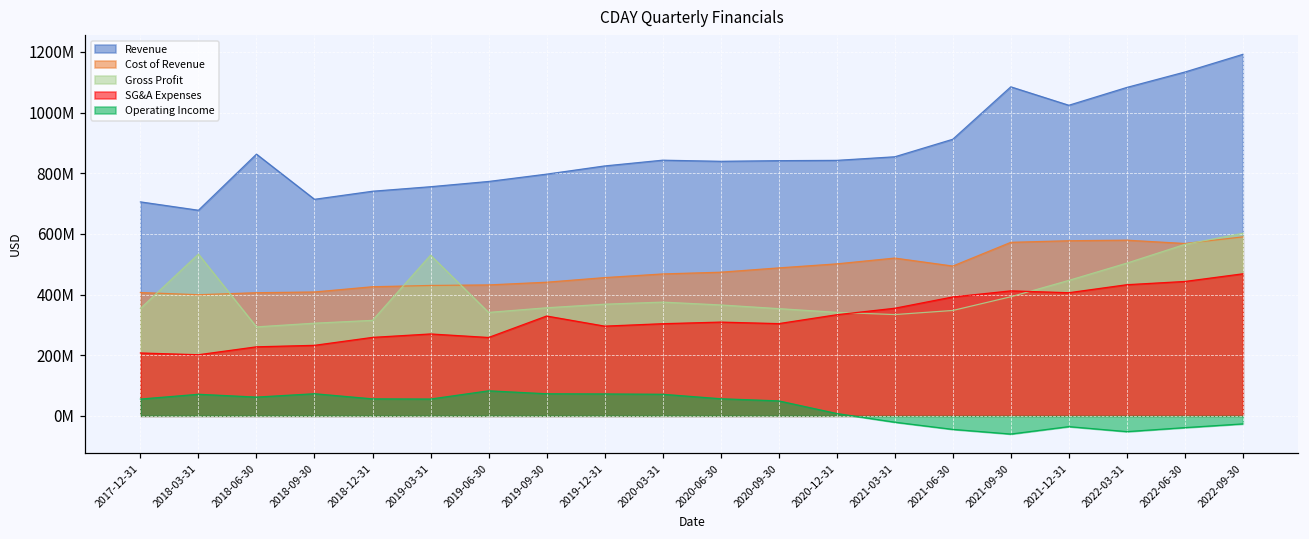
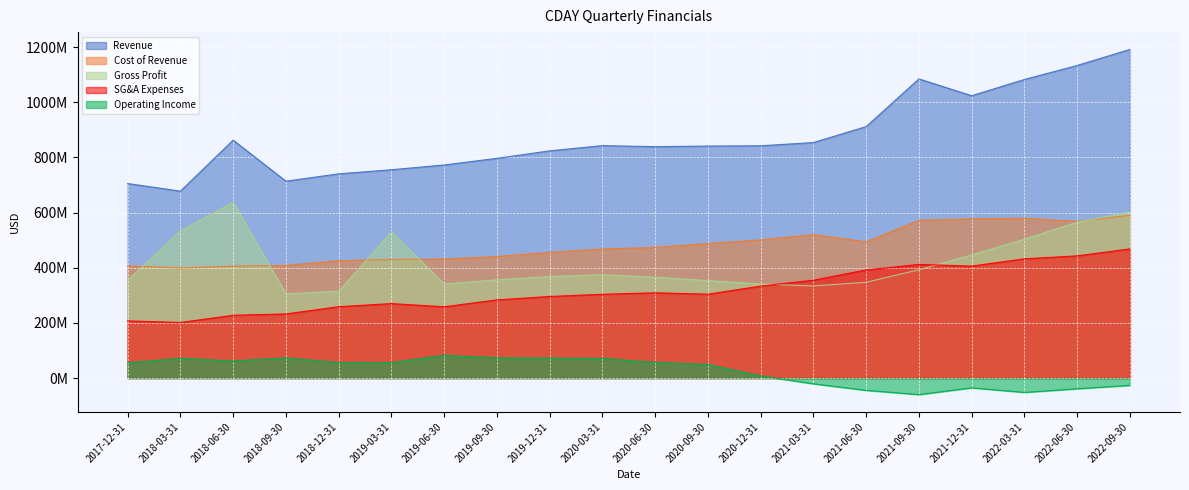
  {
    "Revenue": {
      "2017-12-31": 710000000,
      "2018-03-31": 680000000,
      "2018-06-30": 860000000,
      "2018-09-30": 710000000,
      "2018-12-31": 740000000,
      "2019-03-31": 760000000,
      "2019-06-30": 770000000,
      "2019-09-30": 800000000,
      "2019-12-31": 820000000,
      "2020-03-31": 840000000,
      "2020-06-30": 840000000,
      "2020-09-30": 840000000,
      "2020-12-31": 840000000,
      "2021-03-31": 850000000,
      "2021-06-30": 910000000,
      "2021-09-30": 1090000000,
      "2021-12-31": 1020000000,
      "2022-03-31": 1080000000,
      "2022-06-30": 1130000000,
      "2022-09-30": 1190000000
    },
    "Cost of Revenue": {
      "2017-12-31": 410000000,
      "2018-03-31": 400000000,
      "2018-06-30": 410000000,
      "2018-09-30": 410000000,
      "2018-12-31": 430000000,
      "2019-03-31": 430000000,
      "2019-06-30": 430000000,
      "2019-09-30": 440000000,
      "2019-12-31": 460000000,
      "2020-03-31": 470000000,
      "2020-06-30": 470000000,
      "2020-09-30": 490000000,
      "2020-12-31": 500000000,
      "2021-03-31": 520000000,
      "2021-06-30": 490000000,
      "2021-09-30": 570000000,
      "2021-12-31": 580000000,
      "2022-03-31": 580000000,
      "2022-09-30": 590000000
    },
    "Gross Profit": {
      "2017-12-31": 350000000,
      "2018-03-31": 530000000,
-     "2018-06-30": 290000000,
+     "2018-06-30": 640000000,
      "2018-09-30": 310000000,
      "2018-12-31": 310000000,
      "2019-03-31": 530000000,
      "2019-06-30": 340000000,
      "2019-09-30": 360000000,
      "2019-12-31": 370000000,
      "2020-03-31": 380000000,
      "2020-06-30": 370000000,
      "2020-09-30": 350000000,
      "2021-03-31": 330000000,
      "2021-06-30": 350000000,
      "2021-09-30": 390000000,
      "2021-12-31": 450000000,
      "2022-03-31": 500000000,
      "2022-09-30": 600000000
    },
    "SG&A Expenses": {
      "2017-12-31": 210000000,
      "2018-03-31": 200000000,
      "2018-06-30": 230000000,
      "2018-09-30": 230000000,
      "2018-12-31": 260000000,
      "2019-03-31": 270000000,
      "2019-06-30": 260000000,
-     "2019-09-30": 330000000,
+     "2019-09-30": 280000000,
      "2019-12-31": 300000000,
      "2020-03-31": 300000000,
      "2020-06-30": 310000000,
      "2020-09-30": 300000000,
      "2021-03-31": 350000000,
      "2021-06-30": 390000000,
      "2021-09-30": 410000000,
      "2021-12-31": 410000000,
      "2022-03-31": 430000000,
      "2022-06-30": 440000000,
      "2022-09-30": 470000000
    }
  }
